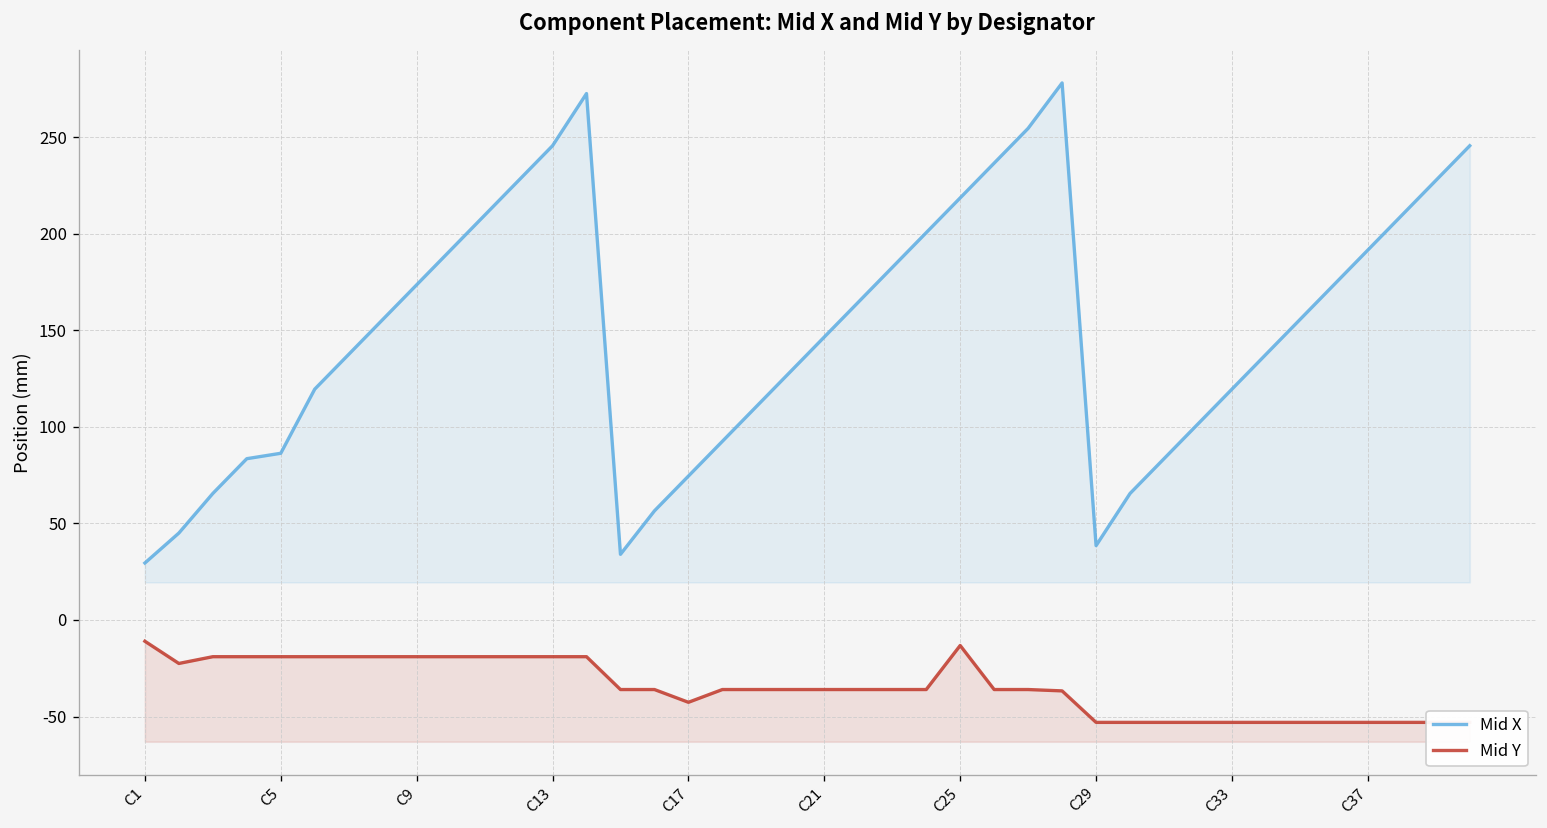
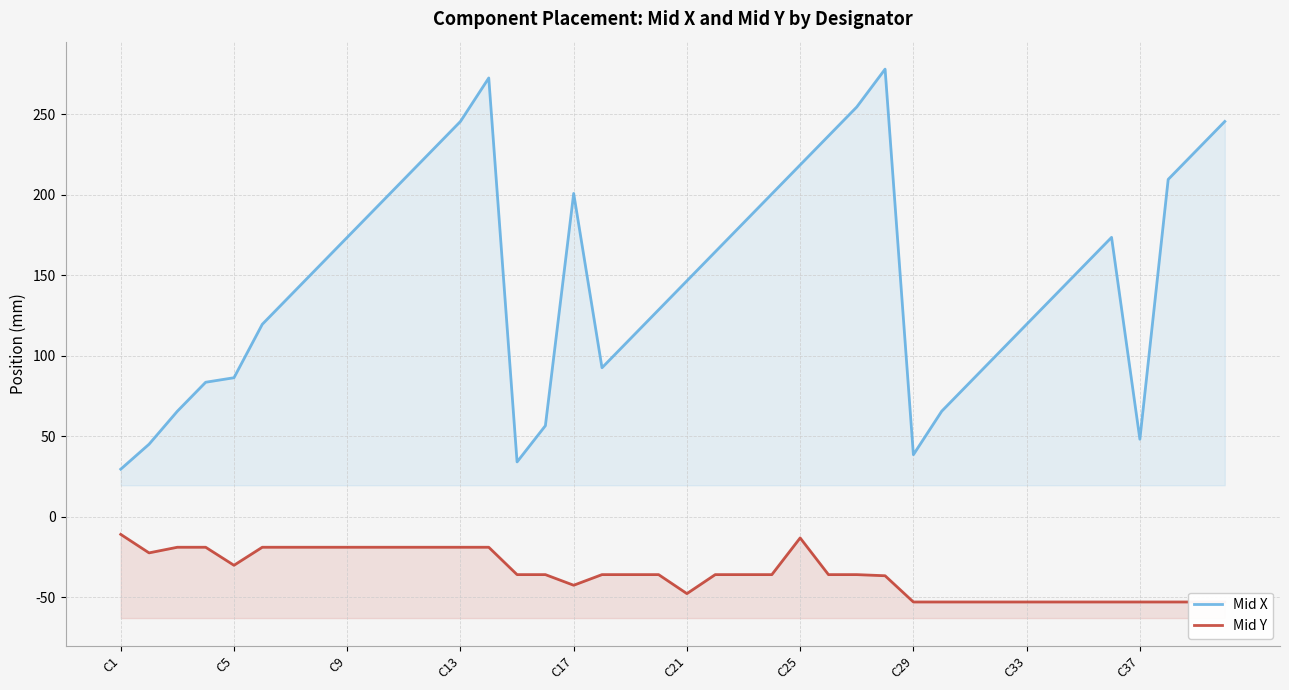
  {
    "Mid X": {
      "C1": 30,
      "C5": 86,
      "C9": 174,
      "C13": 246,
-     "C17": 75,
+     "C17": 201,
      "C21": 147,
      "C25": 219,
      "C29": 39,
      "C33": 120,
-     "C37": 192
+     "C37": 48
    },
    "Mid Y": {
      "C1": -11,
-     "C5": -19,
+     "C5": -30,
      "C9": -19,
      "C13": -19,
      "C17": -43,
-     "C21": -36,
+     "C21": -48,
      "C25": -13,
      "C29": -53,
      "C33": -53,
      "C37": -53
    }
  }
